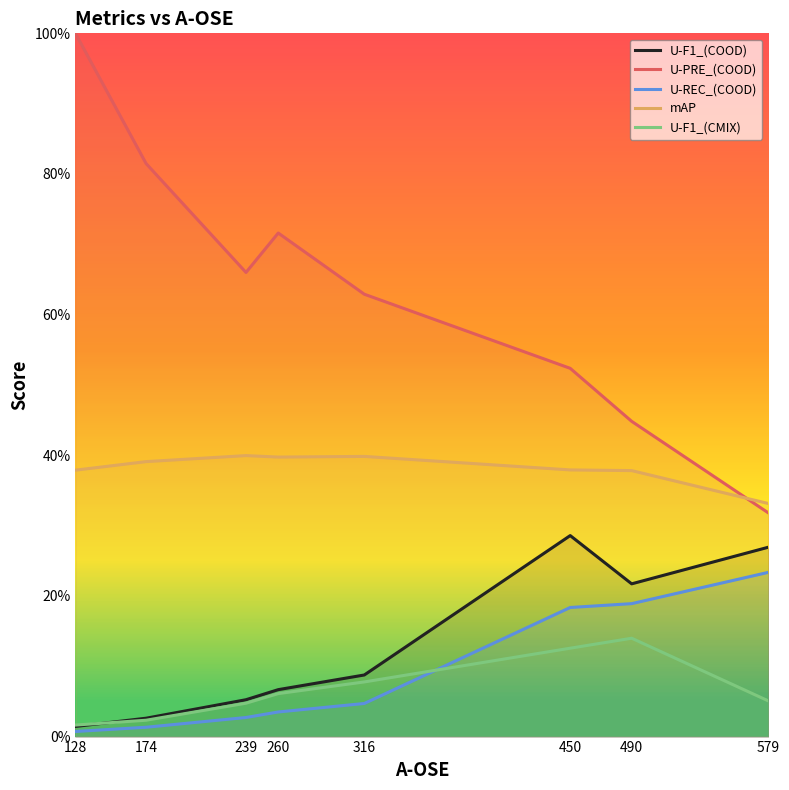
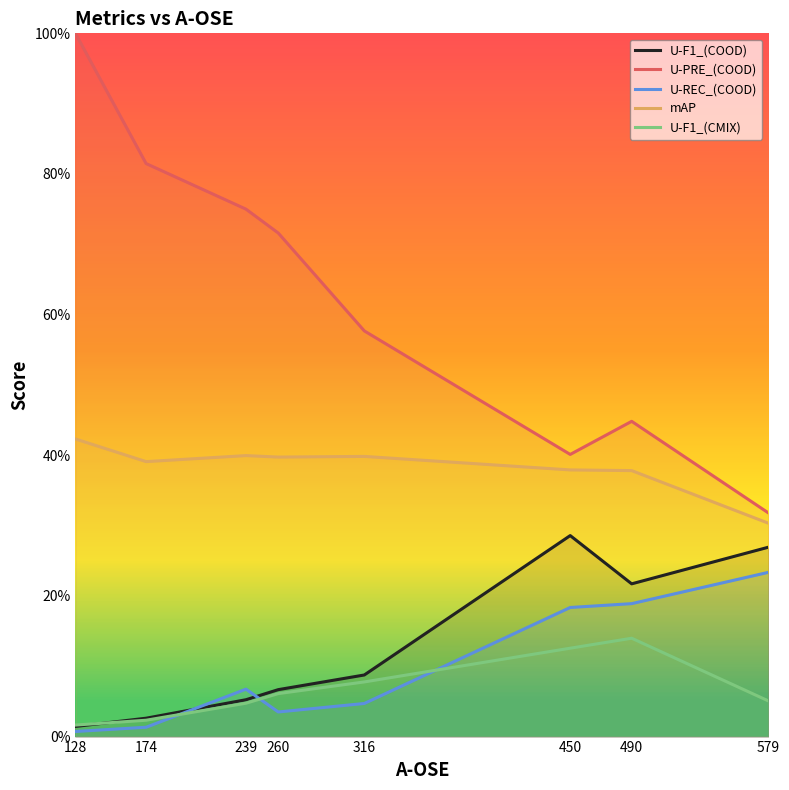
  {
    "U-F1_(COOD)": {
      "239": "5%",
      "260": "7%",
      "316": "9%",
      "450": "29%",
      "490": "22%",
      "579": "27%"
    },
    "U-PRE_(COOD)": {
      "128": "100%",
      "174": "81%",
-     "239": "66%",
+     "239": "75%",
      "260": "72%",
-     "316": "63%",
-     "450": "52%",
+     "316": "58%",
+     "450": "40%",
      "490": "45%",
      "579": "32%"
    },
    "U-REC_(COOD)": {
      "128": "1%",
      "174": "1%",
-     "239": "3%",
+     "239": "7%",
      "260": "4%",
      "316": "5%",
      "450": "18%",
      "490": "19%",
      "579": "23%"
    },
    "mAP": {
-     "128": "38%",
+     "128": "42%",
      "174": "39%",
      "239": "40%",
      "260": "40%",
      "316": "40%",
      "450": "38%",
      "490": "38%",
-     "579": "33%"
+     "579": "30%"
    },
    "U-F1_(CMIX)": {
      "239": "5%",
      "260": "6%",
      "316": "8%",
      "450": "13%",
      "490": "14%",
      "579": "5%"
    }
  }
